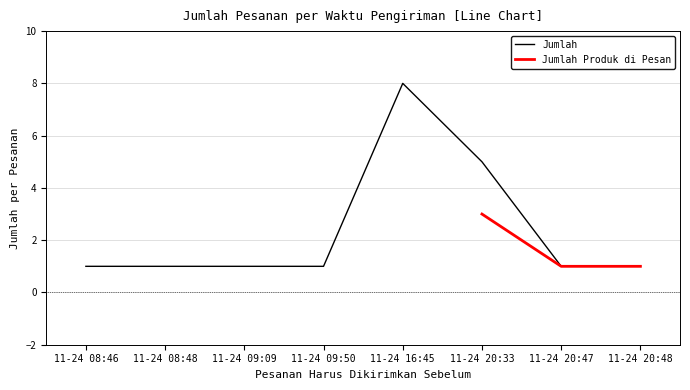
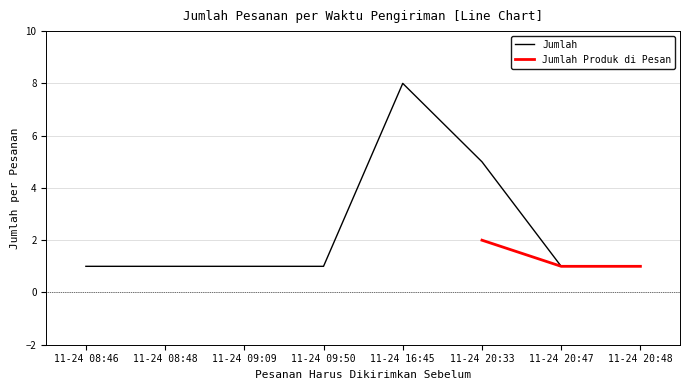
  {
    "Jumlah": {
      "11-24 08:46": 1,
      "11-24 08:48": 1,
      "11-24 09:09": 1,
      "11-24 09:50": 1,
      "11-24 16:45": 8,
      "11-24 20:33": 5
    },
    "Jumlah Produk di Pesan": {
-     "11-24 20:33": 3
+     "11-24 20:33": 2
    }
  }
